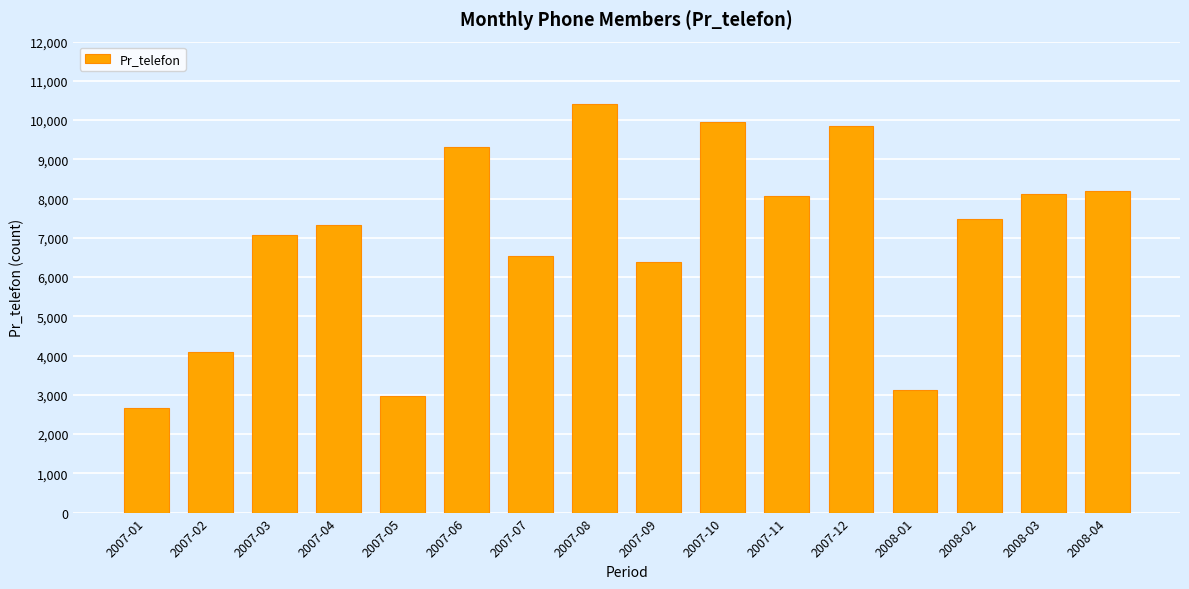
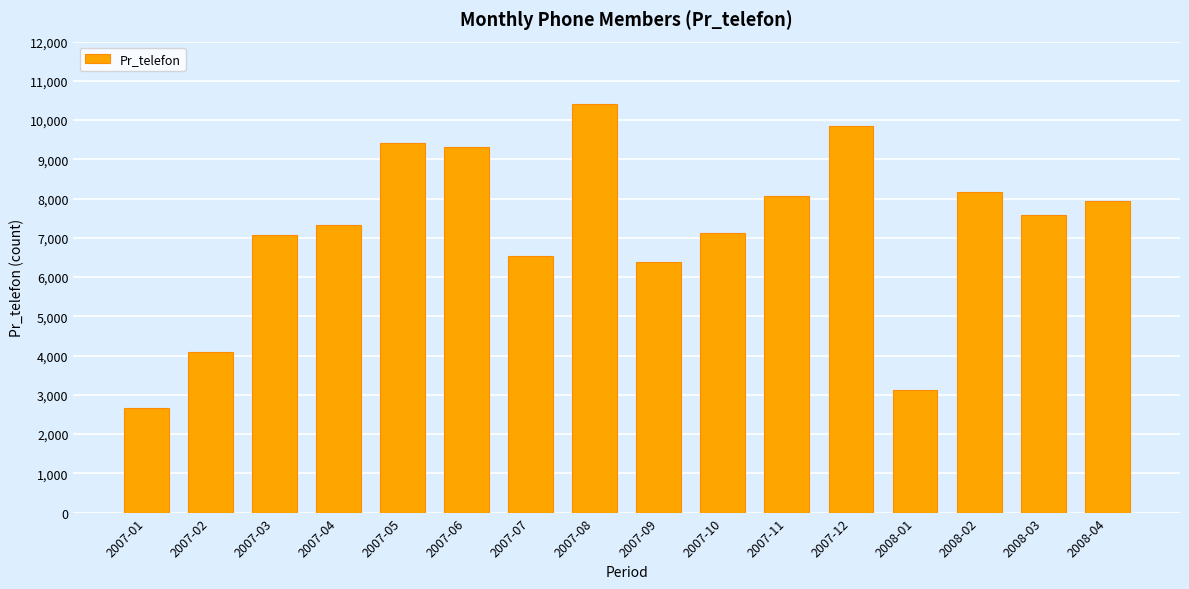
  {
    "2007-01": "2,700",
    "2007-02": "4,100",
    "2007-03": "7,100",
    "2007-04": "7,300",
-   "2007-05": "3,000",
+   "2007-05": "9,400",
    "2007-06": "9,300",
    "2007-07": "6,500",
    "2007-08": "10,400",
    "2007-09": "6,400",
-   "2007-10": "10,000",
+   "2007-10": "7,100",
    "2007-11": "8,100",
    "2007-12": "9,900",
    "2008-01": "3,100",
-   "2008-02": "7,500",
-   "2008-03": "8,100",
-   "2008-04": "8,200"
+   "2008-02": "8,200",
+   "2008-03": "7,600",
+   "2008-04": "7,900"
  }
